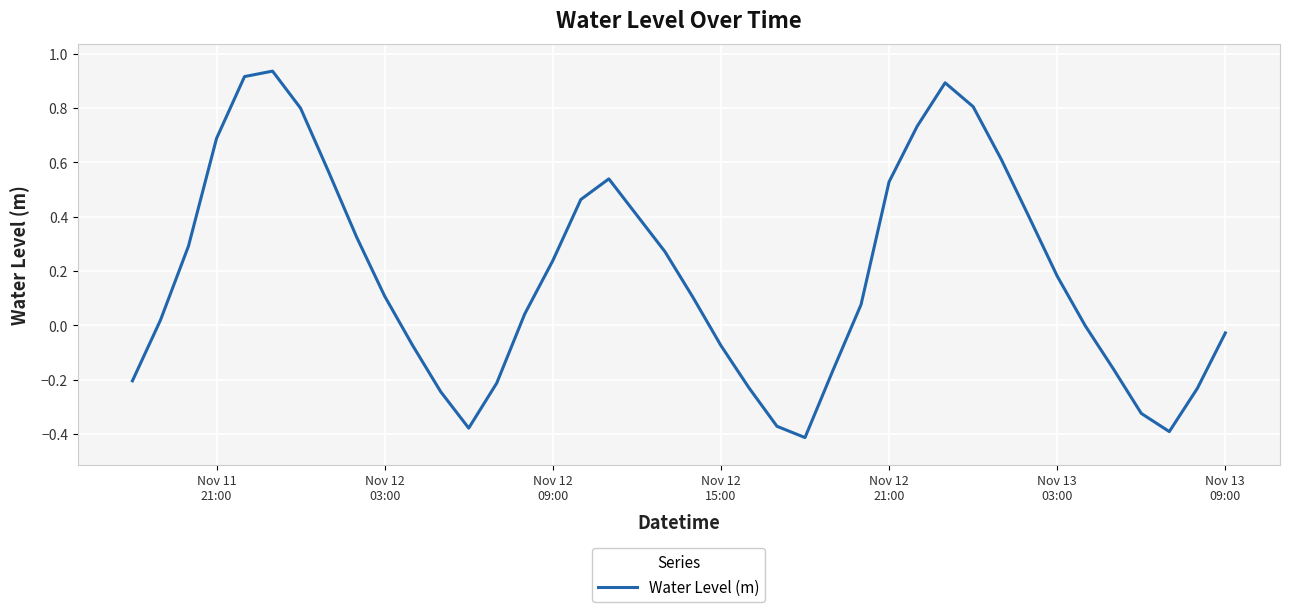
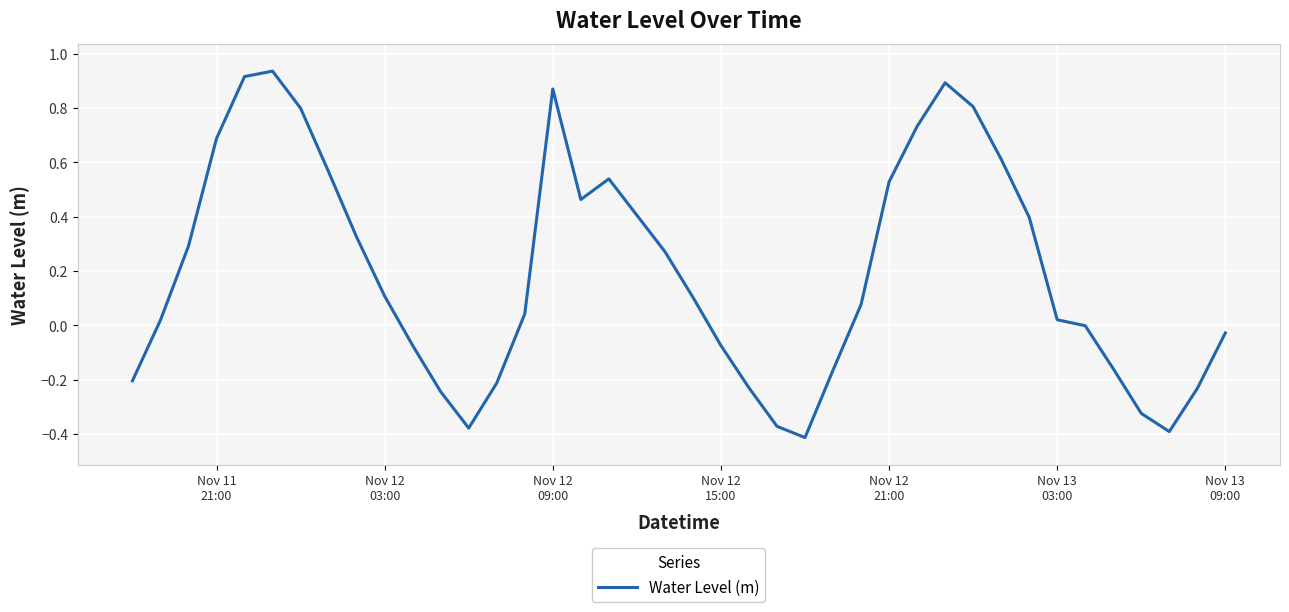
  {
    "Nov 11 21:00": 0.69,
    "Nov 12 03:00": 0.11,
-   "Nov 12 09:00": 0.24,
+   "Nov 12 09:00": 0.87,
    "Nov 12 15:00": -0.07,
    "Nov 12 21:00": 0.53,
-   "Nov 13 03:00": 0.18,
+   "Nov 13 03:00": 0.02,
    "Nov 13 09:00": -0.03
  }
